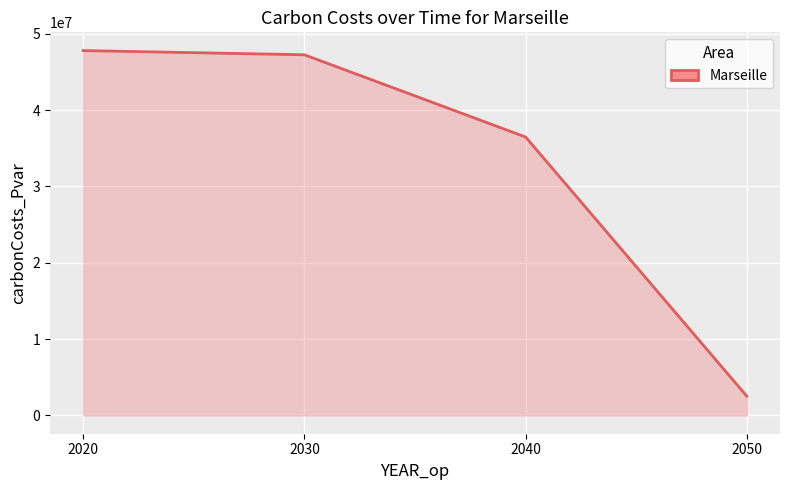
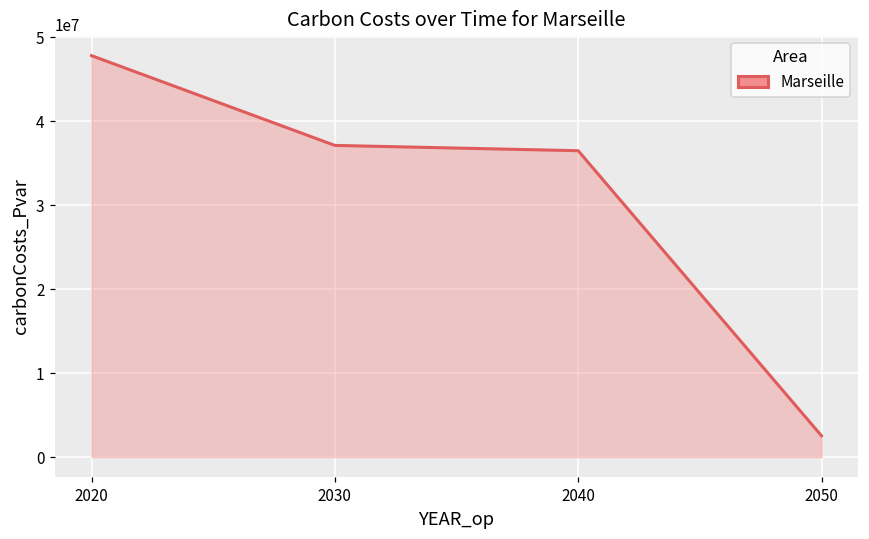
  {
    "2020": 48000000,
-   "2030": 47000000,
+   "2030": 37000000,
    "2040": 36000000,
    "2050": 3000000
  }
